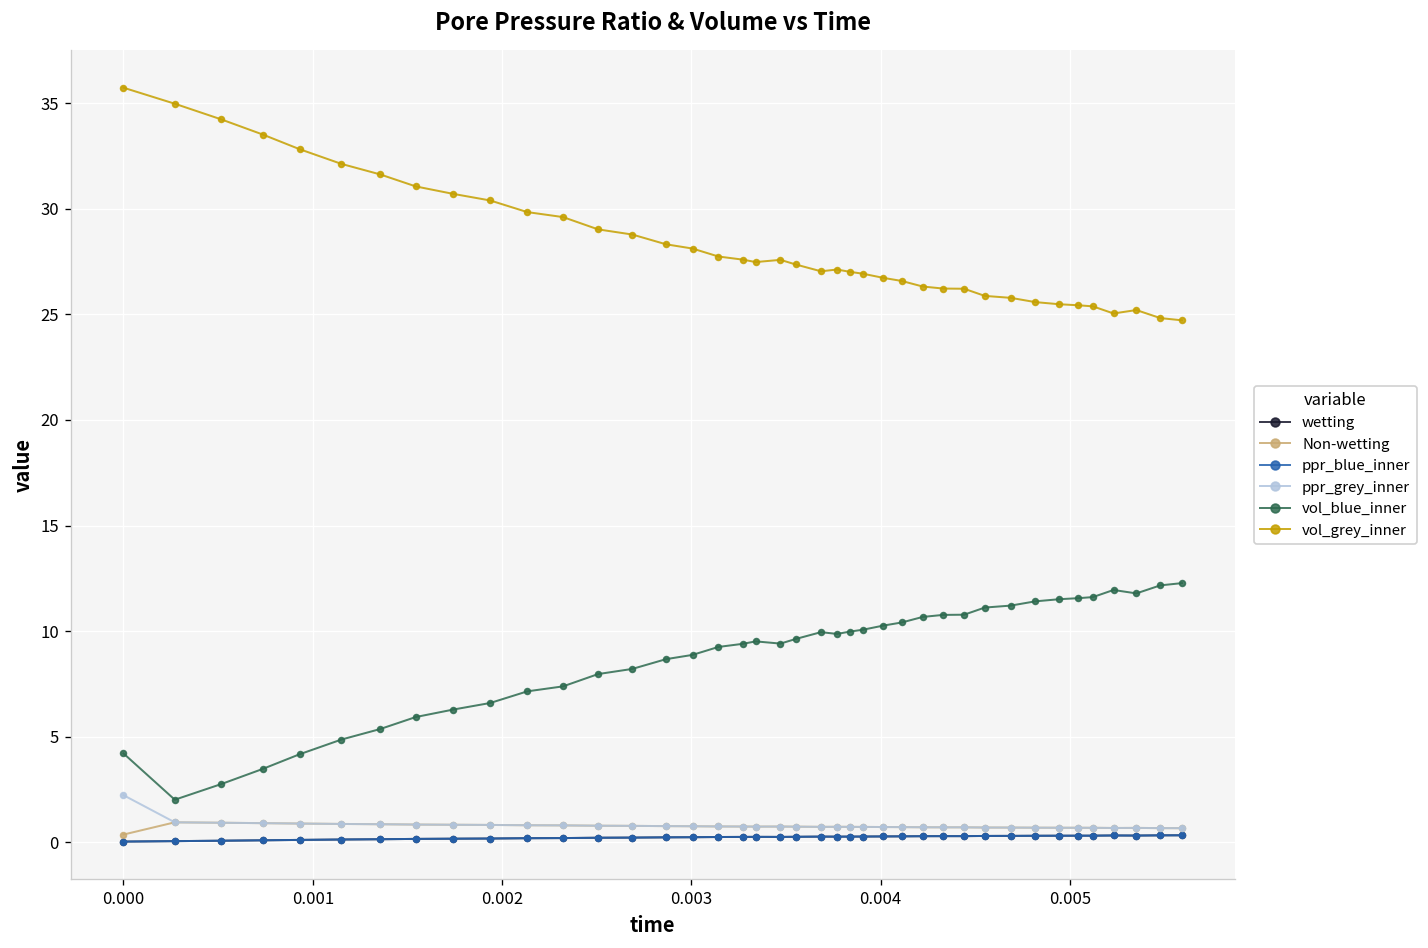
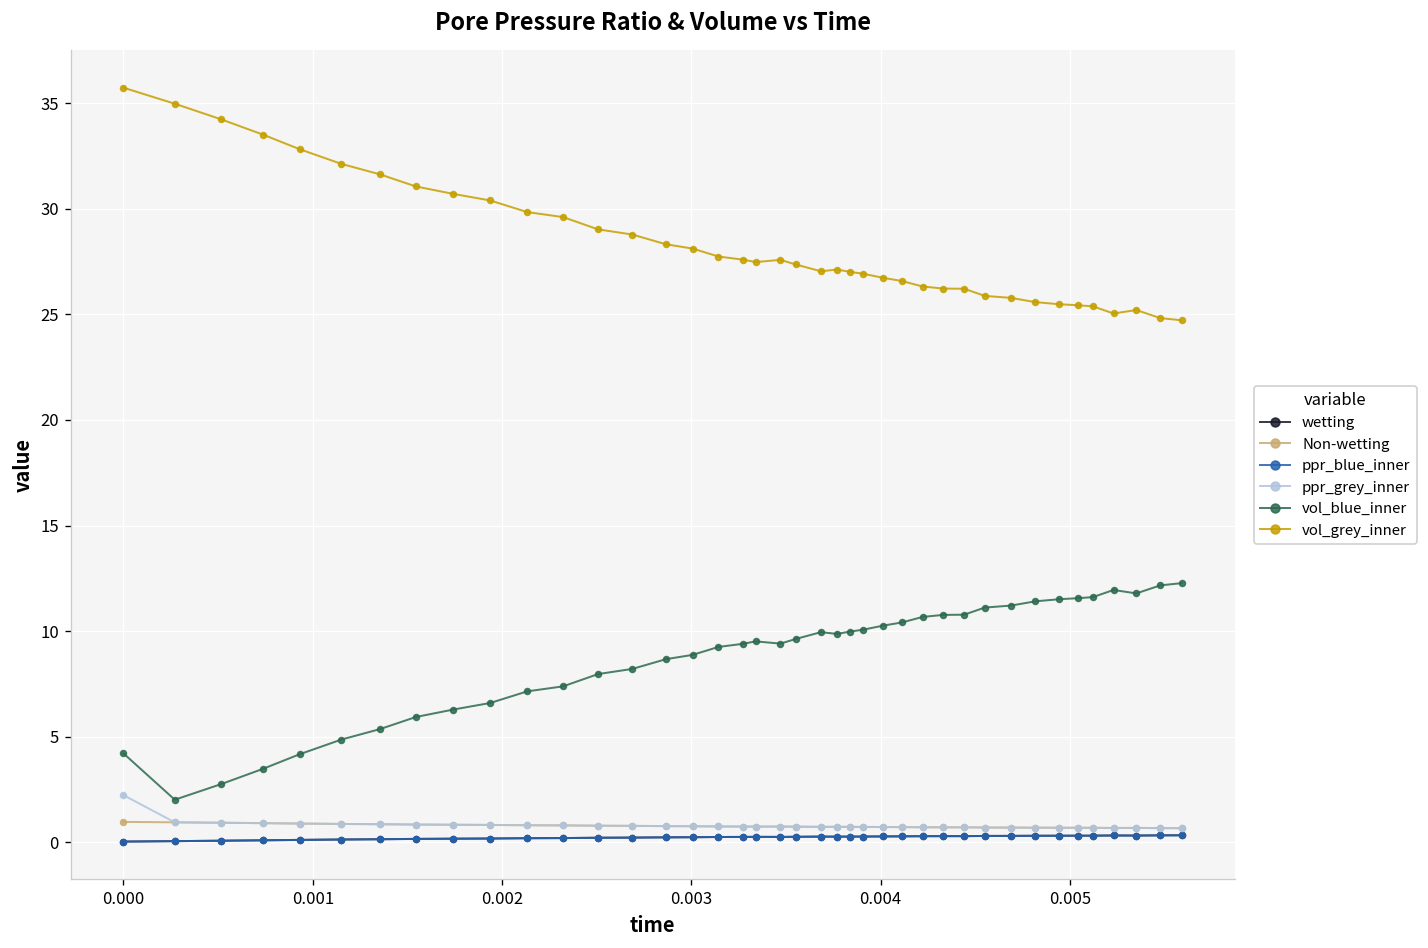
  {
    "ppr_blue_inner": {
      "0.000": 0.0
    },
    "Non-wetting": {
-     "0.000": 0.4
+     "0.000": 1.0
    },
    "ppr_grey_inner": {
      "0.000": 2.2
    },
    "vol_blue_inner": {
      "0.000": 4.2
    },
    "vol_grey_inner": {
      "0.000": 35.7
    }
  }
